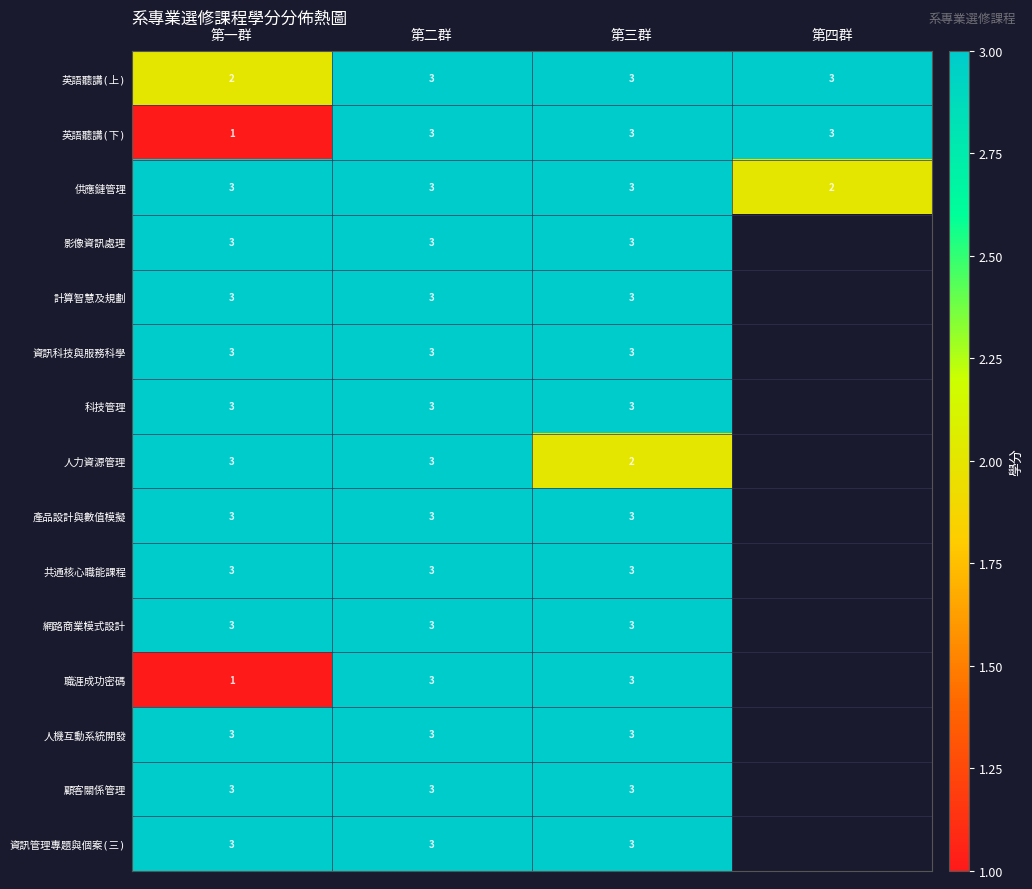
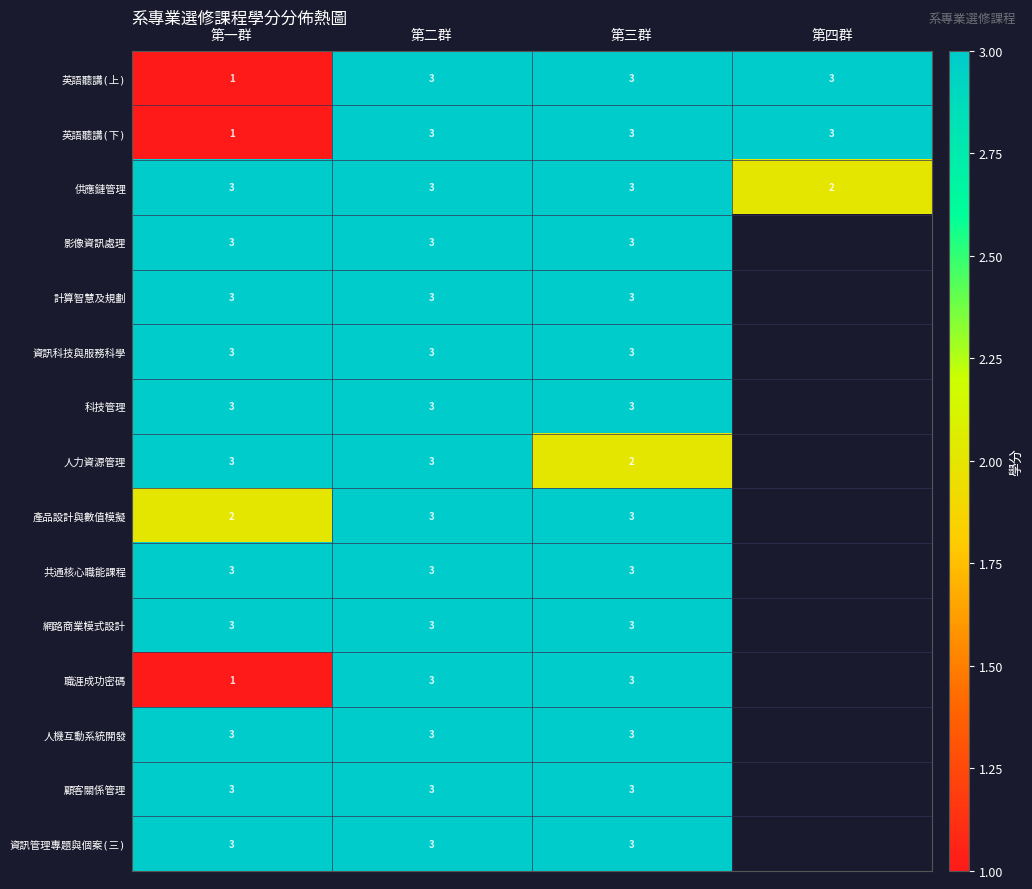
  {
    "英語聽講(上)": {
-     "第一群": 2,
+     "第一群": 1,
      "第二群": 3,
      "第三群": 3,
      "第四群": 3
    },
    "英語聽講(下)": {
      "第一群": 1,
      "第二群": 3,
      "第三群": 3,
      "第四群": 3
    },
    "供應鏈管理": {
      "第一群": 3,
      "第二群": 3,
      "第三群": 3,
      "第四群": 2
    },
    "影像資訊處理": {
      "第一群": 3,
      "第二群": 3,
      "第三群": 3
    },
    "計算智慧及規劃": {
      "第一群": 3,
      "第二群": 3,
      "第三群": 3
    },
    "資訊科技與服務科學": {
      "第一群": 3,
      "第二群": 3,
      "第三群": 3
    },
    "科技管理": {
      "第一群": 3,
      "第二群": 3,
      "第三群": 3
    },
    "人力資源管理": {
      "第一群": 3,
      "第二群": 3,
      "第三群": 2
    },
    "產品設計與數值模擬": {
-     "第一群": 3,
+     "第一群": 2,
      "第二群": 3,
      "第三群": 3
    },
    "共通核心職能課程": {
      "第一群": 3,
      "第二群": 3,
      "第三群": 3
    },
    "網路商業模式設計": {
      "第一群": 3,
      "第二群": 3,
      "第三群": 3
    },
    "職涯成功密碼": {
      "第一群": 1,
      "第二群": 3,
      "第三群": 3
    },
    "人機互動系統開發": {
      "第一群": 3,
      "第二群": 3,
      "第三群": 3
    },
    "顧客關係管理": {
      "第一群": 3,
      "第二群": 3,
      "第三群": 3
    },
    "資訊管理專題與個案(三)": {
      "第一群": 3,
      "第二群": 3,
      "第三群": 3
    }
  }
